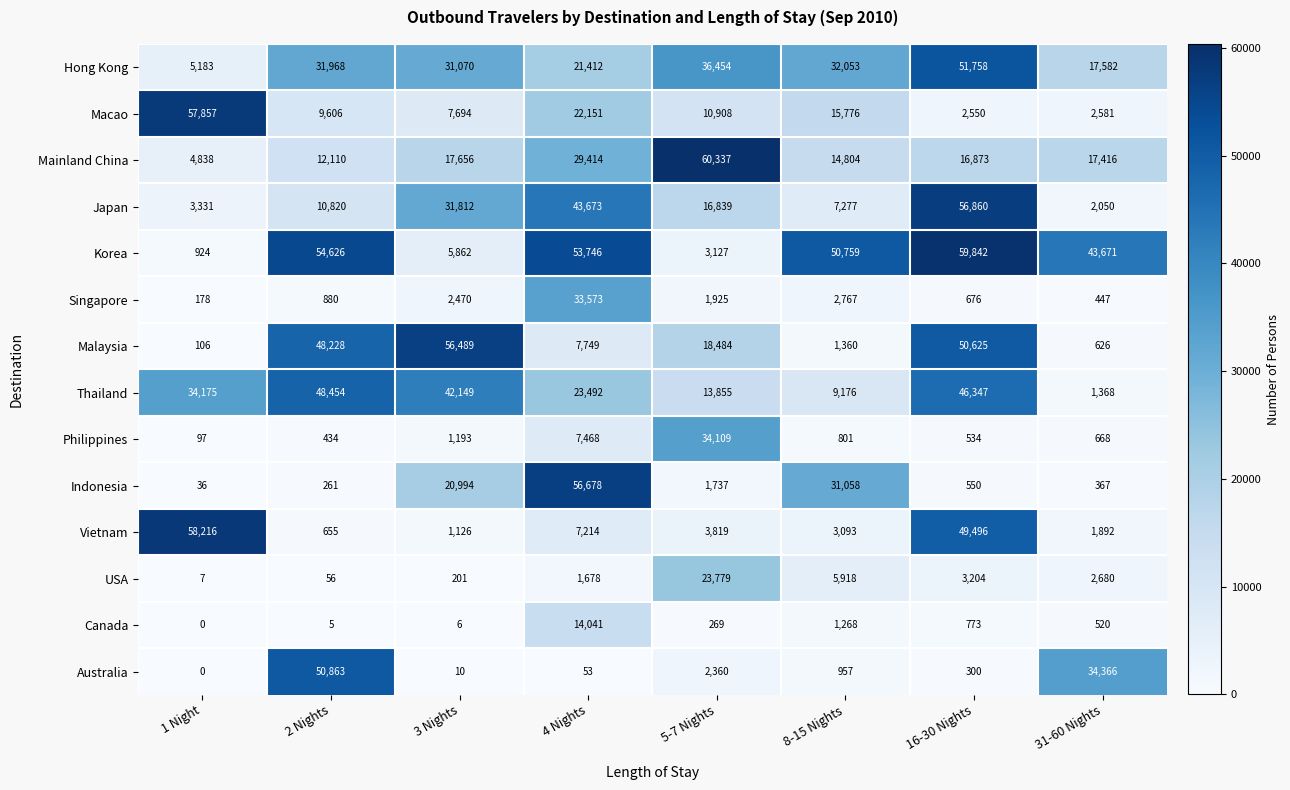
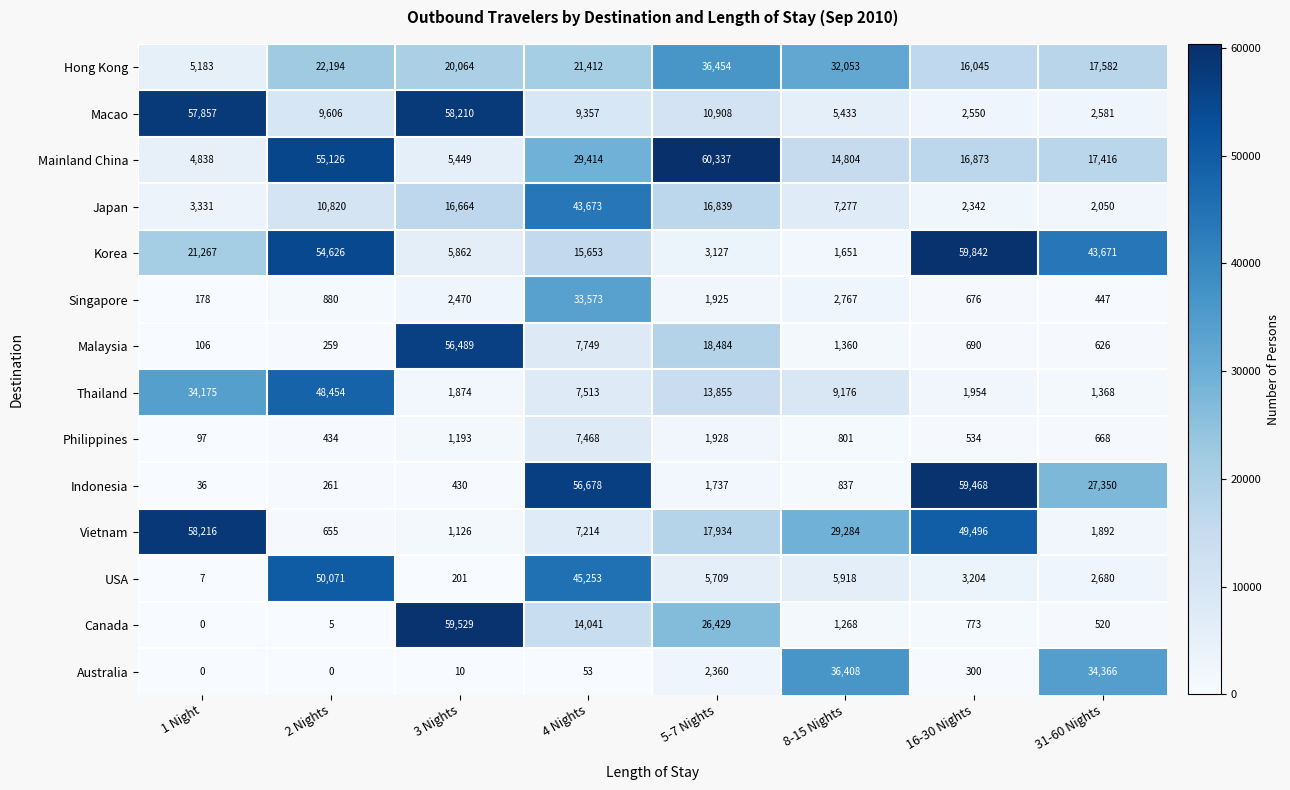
  {
    "Hong Kong": {
      "1 Night": "5,183",
-     "2 Nights": "31,968",
-     "3 Nights": "31,070",
+     "2 Nights": "22,194",
+     "3 Nights": "20,064",
      "4 Nights": "21,412",
      "5-7 Nights": "36,454",
      "8-15 Nights": "32,053",
-     "16-30 Nights": "51,758",
+     "16-30 Nights": "16,045",
      "31-60 Nights": "17,582"
    },
    "Macao": {
      "1 Night": "57,857",
      "2 Nights": "9,606",
-     "3 Nights": "7,694",
-     "4 Nights": "22,151",
+     "3 Nights": "58,210",
+     "4 Nights": "9,357",
      "5-7 Nights": "10,908",
-     "8-15 Nights": "15,776",
+     "8-15 Nights": "5,433",
      "16-30 Nights": "2,550",
      "31-60 Nights": "2,581"
    },
    "Mainland China": {
      "1 Night": "4,838",
-     "2 Nights": "12,110",
-     "3 Nights": "17,656",
+     "2 Nights": "55,126",
+     "3 Nights": "5,449",
      "4 Nights": "29,414",
      "5-7 Nights": "60,337",
      "8-15 Nights": "14,804",
      "16-30 Nights": "16,873",
      "31-60 Nights": "17,416"
    },
    "Japan": {
      "1 Night": "3,331",
      "2 Nights": "10,820",
-     "3 Nights": "31,812",
+     "3 Nights": "16,664",
      "4 Nights": "43,673",
      "5-7 Nights": "16,839",
      "8-15 Nights": "7,277",
-     "16-30 Nights": "56,860",
+     "16-30 Nights": "2,342",
      "31-60 Nights": "2,050"
    },
    "Korea": {
-     "1 Night": "924",
+     "1 Night": "21,267",
      "2 Nights": "54,626",
      "3 Nights": "5,862",
-     "4 Nights": "53,746",
+     "4 Nights": "15,653",
      "5-7 Nights": "3,127",
-     "8-15 Nights": "50,759",
+     "8-15 Nights": "1,651",
      "16-30 Nights": "59,842",
      "31-60 Nights": "43,671"
    },
    "Singapore": {
      "1 Night": "178",
      "2 Nights": "880",
      "3 Nights": "2,470",
      "4 Nights": "33,573",
      "5-7 Nights": "1,925",
      "8-15 Nights": "2,767",
      "16-30 Nights": "676",
      "31-60 Nights": "447"
    },
    "Malaysia": {
      "1 Night": "106",
-     "2 Nights": "48,228",
+     "2 Nights": "259",
      "3 Nights": "56,489",
      "4 Nights": "7,749",
      "5-7 Nights": "18,484",
      "8-15 Nights": "1,360",
-     "16-30 Nights": "50,625",
+     "16-30 Nights": "690",
      "31-60 Nights": "626"
    },
    "Thailand": {
      "1 Night": "34,175",
      "2 Nights": "48,454",
-     "3 Nights": "42,149",
-     "4 Nights": "23,492",
+     "3 Nights": "1,874",
+     "4 Nights": "7,513",
      "5-7 Nights": "13,855",
      "8-15 Nights": "9,176",
-     "16-30 Nights": "46,347",
+     "16-30 Nights": "1,954",
      "31-60 Nights": "1,368"
    },
    "Philippines": {
      "1 Night": "97",
      "2 Nights": "434",
      "3 Nights": "1,193",
      "4 Nights": "7,468",
-     "5-7 Nights": "34,109",
+     "5-7 Nights": "1,928",
      "8-15 Nights": "801",
      "16-30 Nights": "534",
      "31-60 Nights": "668"
    },
    "Indonesia": {
      "1 Night": "36",
      "2 Nights": "261",
-     "3 Nights": "20,994",
+     "3 Nights": "430",
      "4 Nights": "56,678",
      "5-7 Nights": "1,737",
-     "8-15 Nights": "31,058",
-     "16-30 Nights": "550",
-     "31-60 Nights": "367"
+     "8-15 Nights": "837",
+     "16-30 Nights": "59,468",
+     "31-60 Nights": "27,350"
    },
    "Vietnam": {
      "1 Night": "58,216",
      "2 Nights": "655",
      "3 Nights": "1,126",
      "4 Nights": "7,214",
-     "5-7 Nights": "3,819",
-     "8-15 Nights": "3,093",
+     "5-7 Nights": "17,934",
+     "8-15 Nights": "29,284",
      "16-30 Nights": "49,496",
      "31-60 Nights": "1,892"
    },
    "USA": {
      "1 Night": "7",
-     "2 Nights": "56",
+     "2 Nights": "50,071",
      "3 Nights": "201",
-     "4 Nights": "1,678",
-     "5-7 Nights": "23,779",
+     "4 Nights": "45,253",
+     "5-7 Nights": "5,709",
      "8-15 Nights": "5,918",
      "16-30 Nights": "3,204",
      "31-60 Nights": "2,680"
    },
    "Canada": {
      "1 Night": "0",
      "2 Nights": "5",
-     "3 Nights": "6",
+     "3 Nights": "59,529",
      "4 Nights": "14,041",
-     "5-7 Nights": "269",
+     "5-7 Nights": "26,429",
      "8-15 Nights": "1,268",
      "16-30 Nights": "773",
      "31-60 Nights": "520"
    },
    "Australia": {
      "1 Night": "0",
-     "2 Nights": "50,863",
+     "2 Nights": "0",
      "3 Nights": "10",
      "4 Nights": "53",
      "5-7 Nights": "2,360",
-     "8-15 Nights": "957",
+     "8-15 Nights": "36,408",
      "16-30 Nights": "300",
      "31-60 Nights": "34,366"
    }
  }
